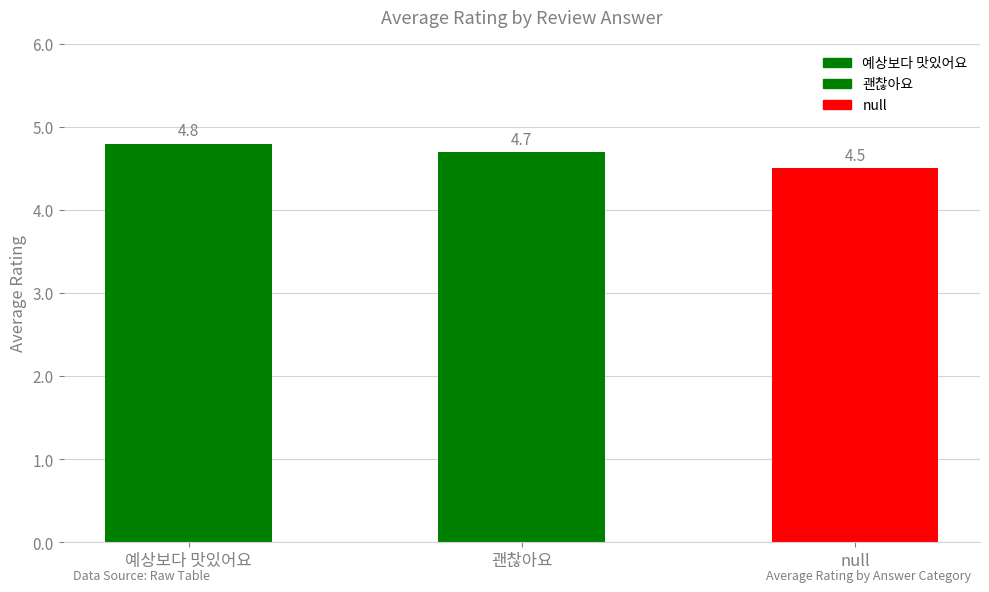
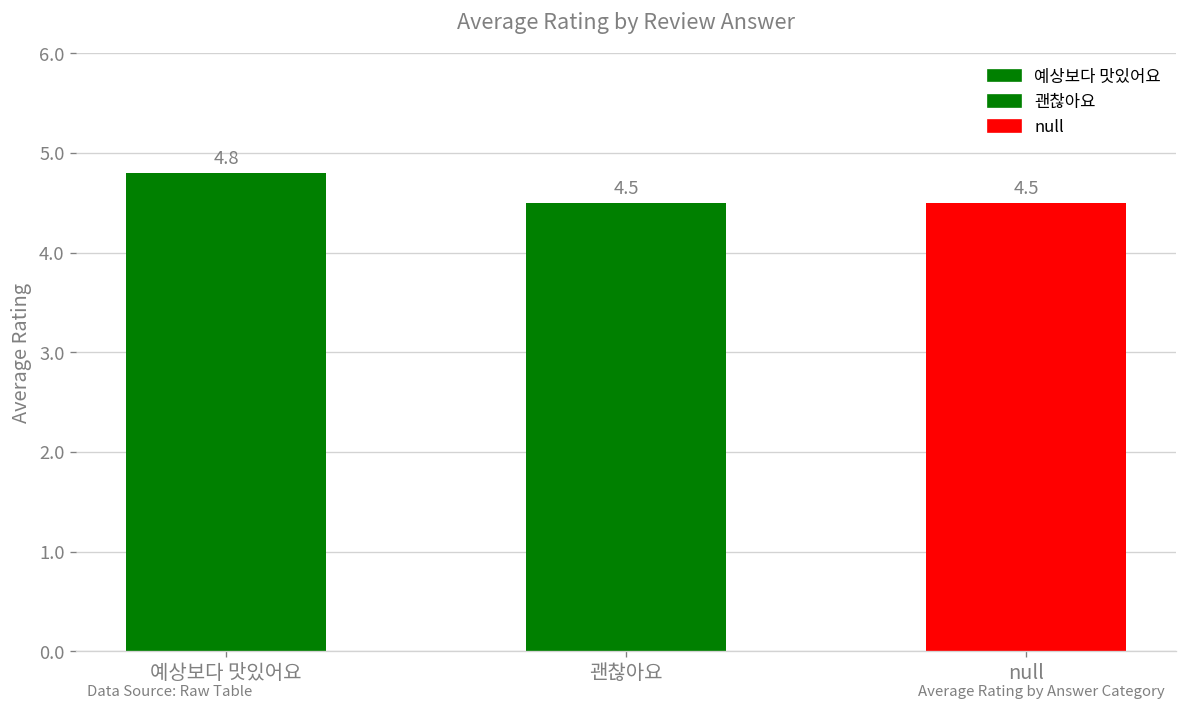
  {
    "예상보다 맛있어요": 4.8,
-   "괜찮아요": 4.7,
+   "괜찮아요": 4.5,
    "null": 4.5
  }
